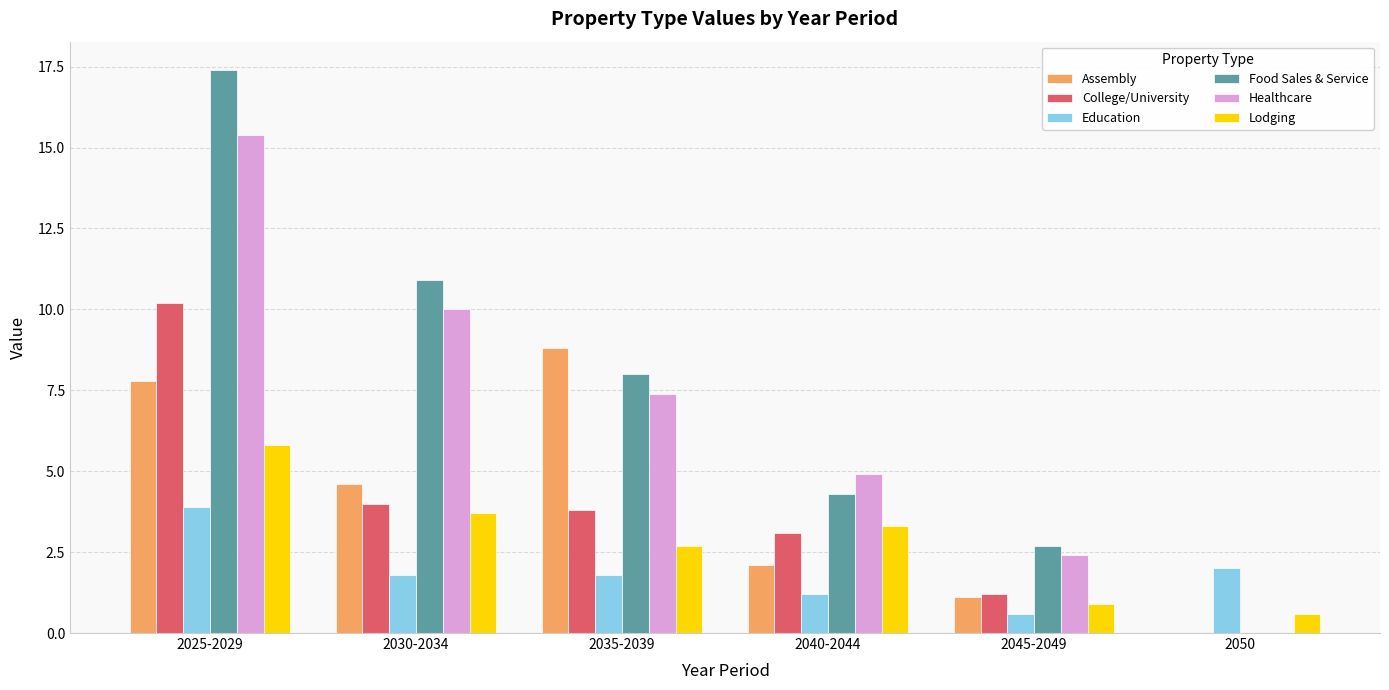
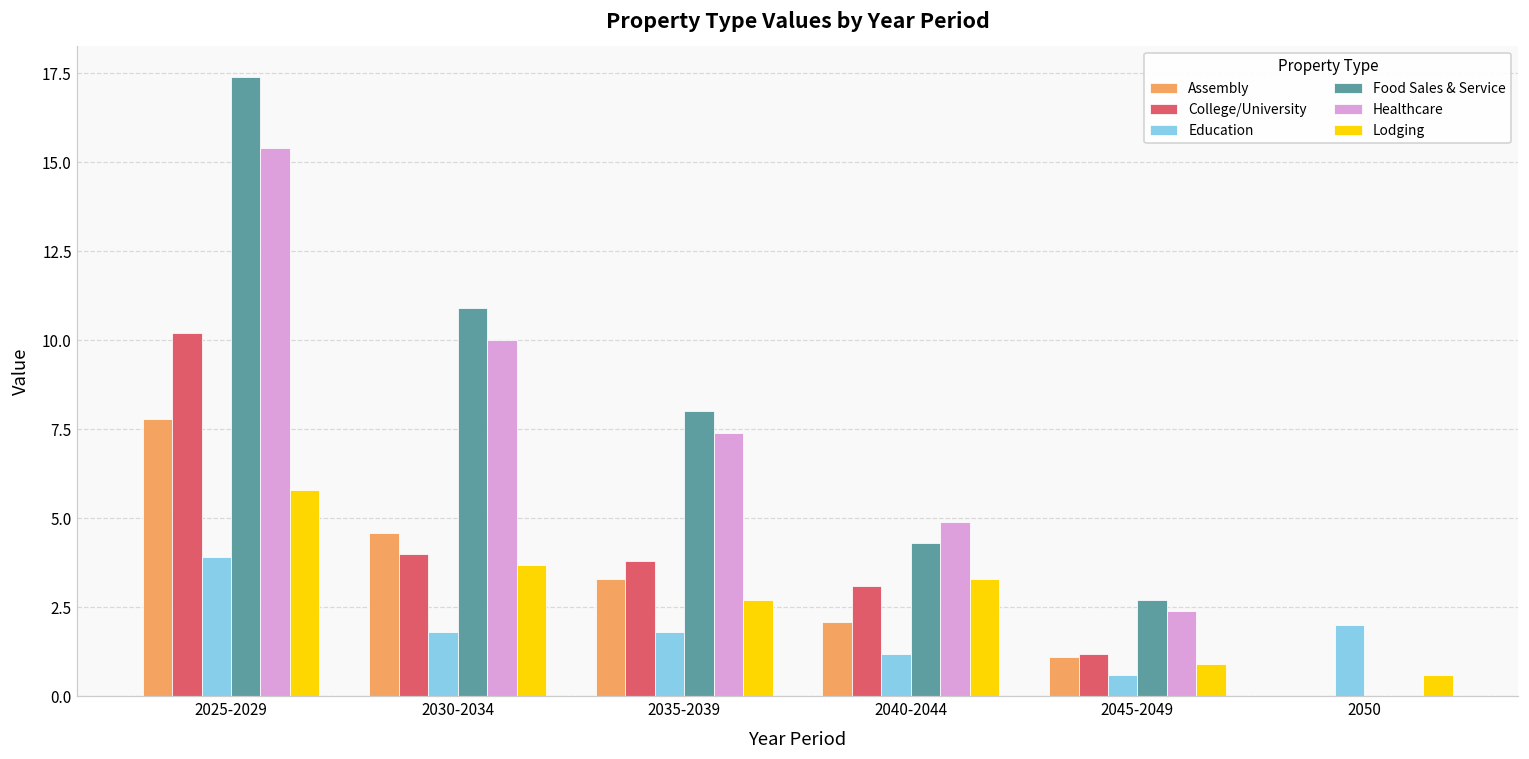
  {
    "Assembly": {
      "2025-2029": 7.8,
      "2030-2034": 4.6,
-     "2035-2039": 8.8,
+     "2035-2039": 3.3,
      "2040-2044": 2.1,
      "2045-2049": 1.1,
      "2050": 0.0
    },
    "College/University": {
      "2025-2029": 10.2,
      "2030-2034": 4.0,
      "2035-2039": 3.8,
      "2040-2044": 3.1,
      "2045-2049": 1.2,
      "2050": 0.0
    },
    "Education": {
      "2025-2029": 3.9,
      "2030-2034": 1.8,
      "2035-2039": 1.8,
      "2040-2044": 1.2,
      "2045-2049": 0.6,
      "2050": 2.0
    },
    "Food Sales & Service": {
      "2025-2029": 17.4,
      "2030-2034": 10.9,
      "2035-2039": 8.0,
      "2040-2044": 4.3,
      "2045-2049": 2.7,
      "2050": 0.0
    },
    "Healthcare": {
      "2025-2029": 15.4,
      "2030-2034": 10.0,
      "2035-2039": 7.4,
      "2040-2044": 4.9,
      "2045-2049": 2.4,
      "2050": 0.0
    },
    "Lodging": {
      "2025-2029": 5.8,
      "2030-2034": 3.7,
      "2035-2039": 2.7,
      "2040-2044": 3.3,
      "2045-2049": 0.9,
      "2050": 0.6
    }
  }
